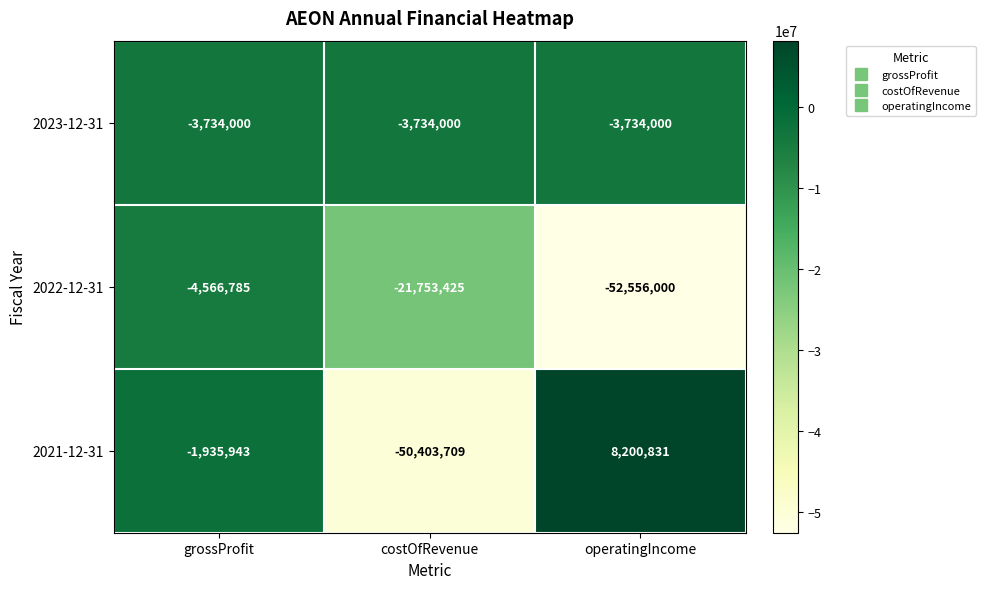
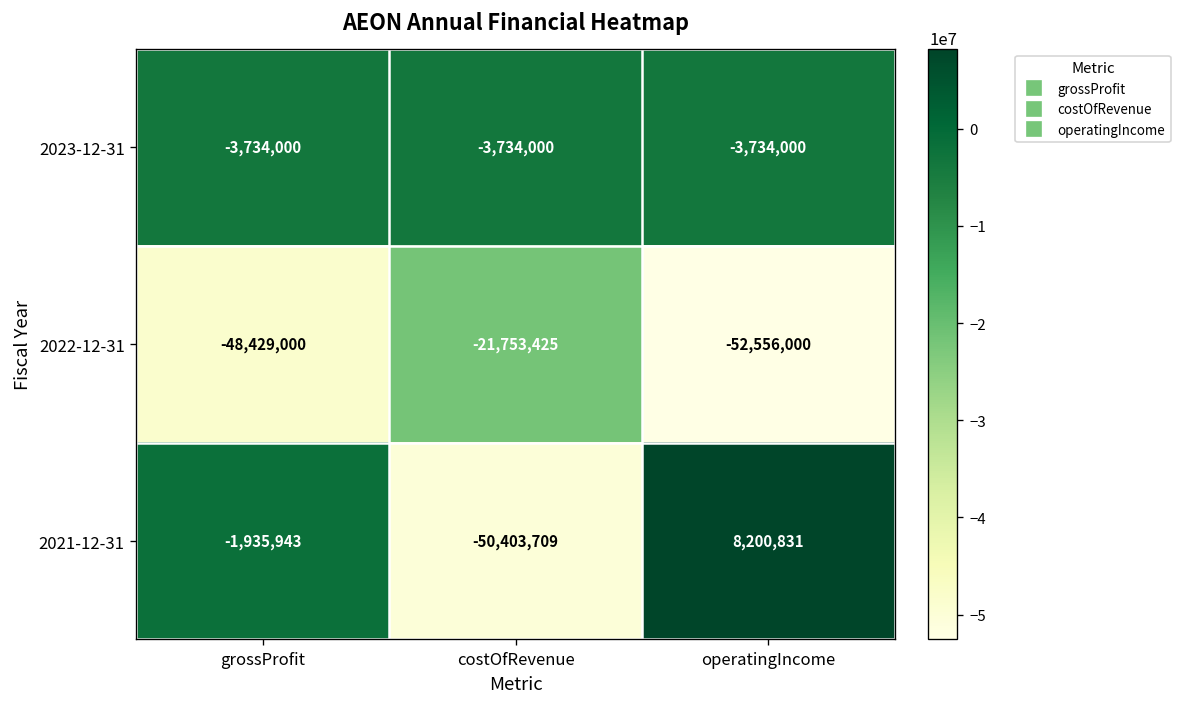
  {
    "2023-12-31": {
      "grossProfit": "-3,734,000",
      "costOfRevenue": "-3,734,000",
      "operatingIncome": "-3,734,000"
    },
    "2022-12-31": {
-     "grossProfit": "-4,566,785",
+     "grossProfit": "-48,429,000",
      "costOfRevenue": "-21,753,425",
      "operatingIncome": "-52,556,000"
    },
    "2021-12-31": {
      "grossProfit": "-1,935,943",
      "costOfRevenue": "-50,403,709",
      "operatingIncome": "8,200,831"
    }
  }
